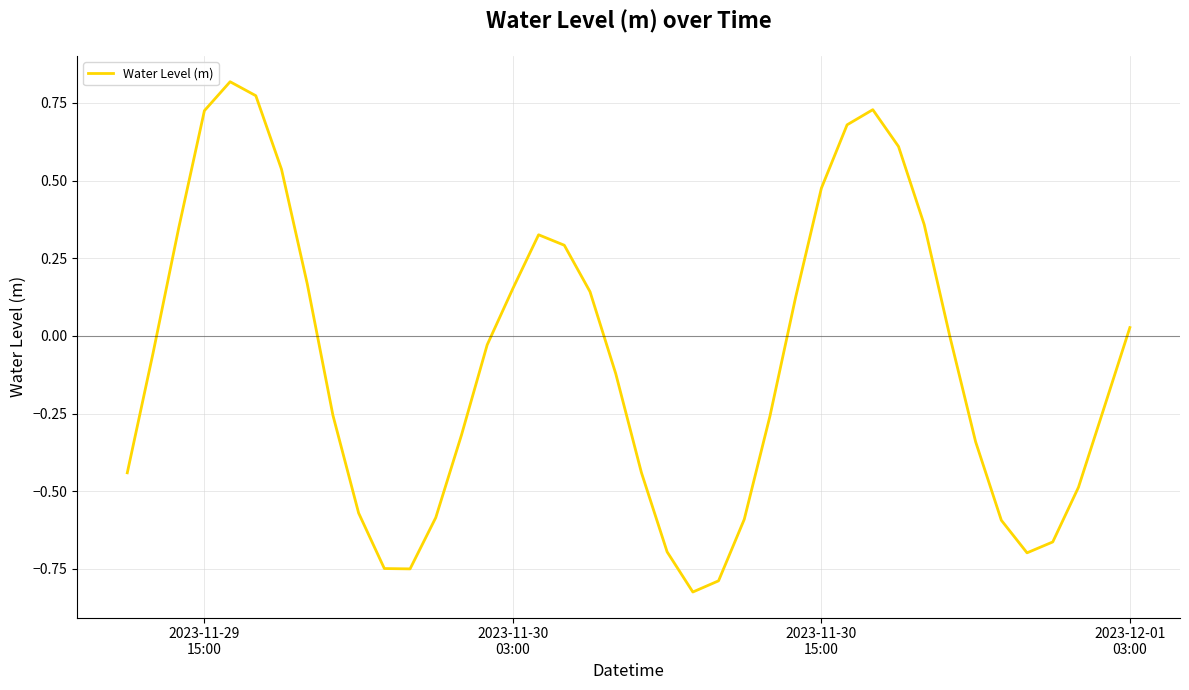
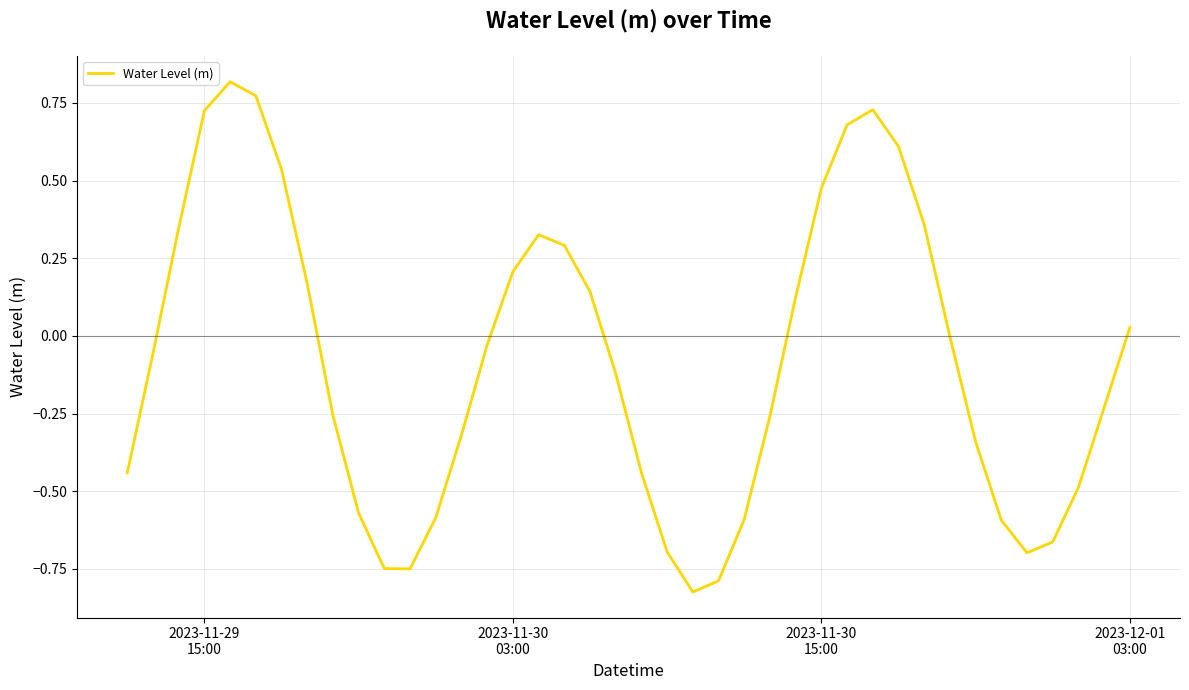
  {
    "2023-11-29 15:00": 0.73,
-   "2023-11-30 03:00": 0.15,
+   "2023-11-30 03:00": 0.21,
    "2023-11-30 15:00": 0.48,
    "2023-12-01 03:00": 0.03
  }
